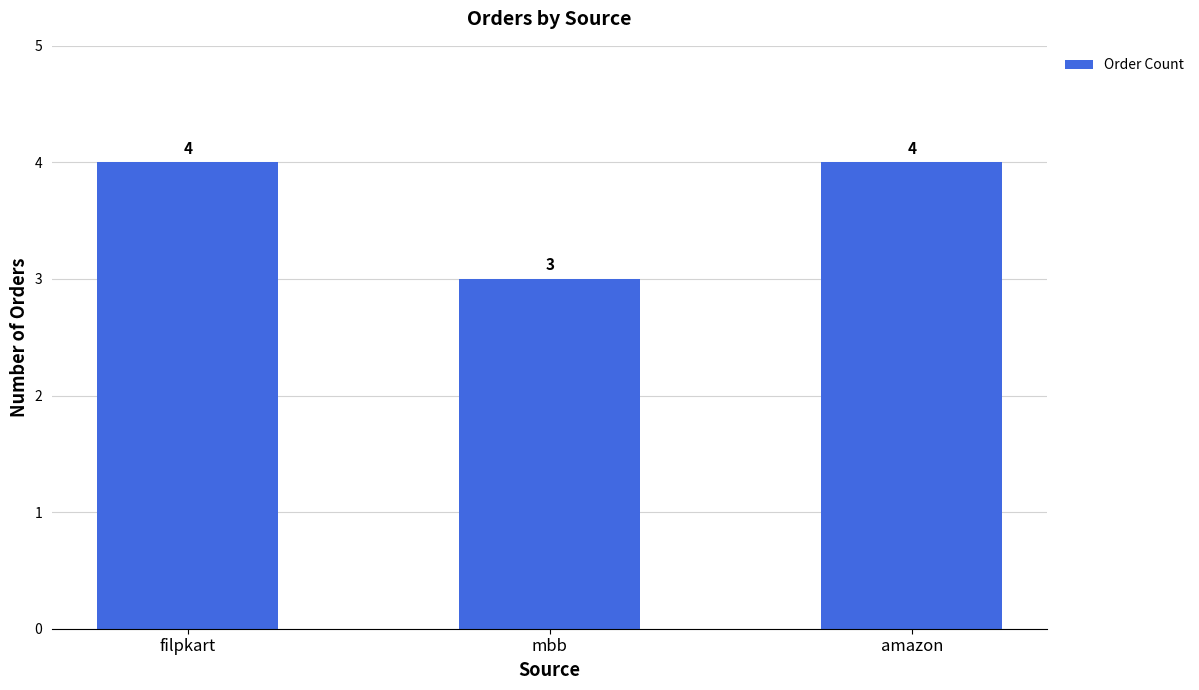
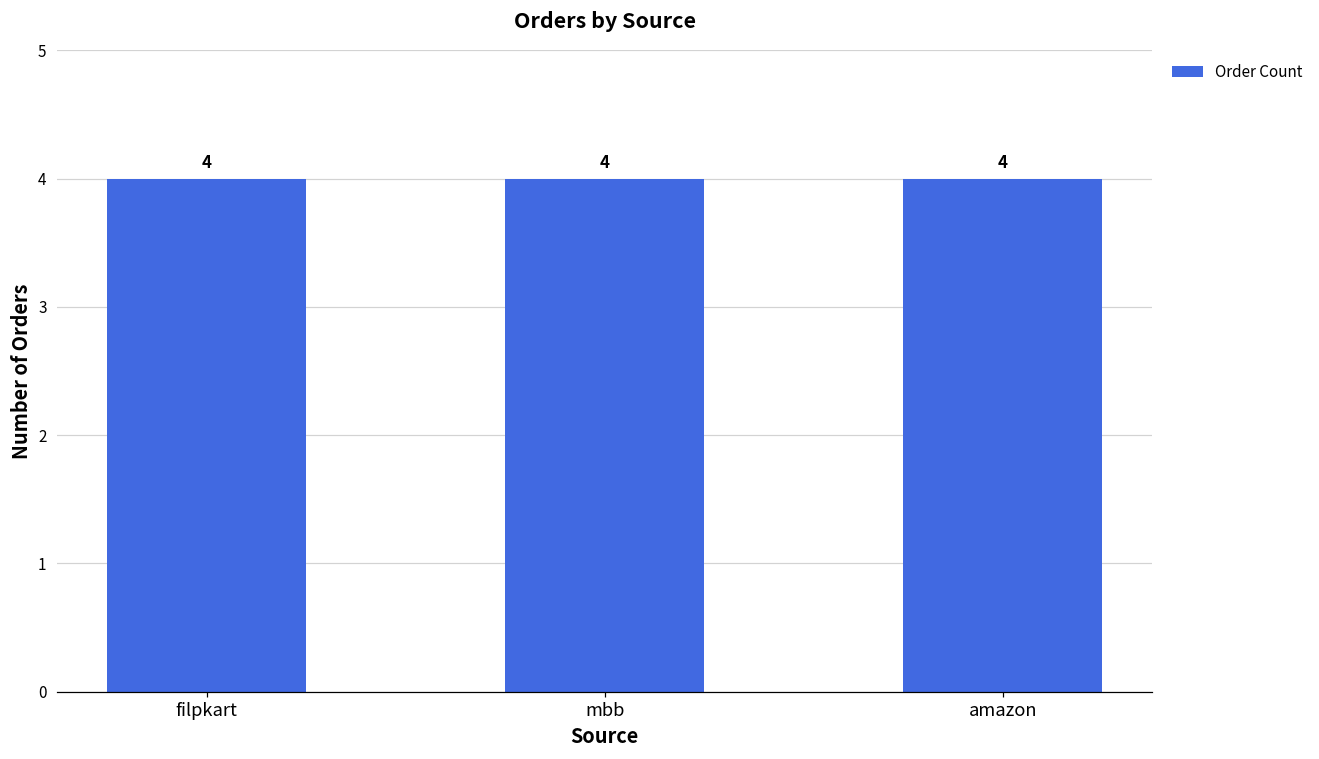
  {
    "filpkart": 4,
-   "mbb": 3,
+   "mbb": 4,
    "amazon": 4
  }
